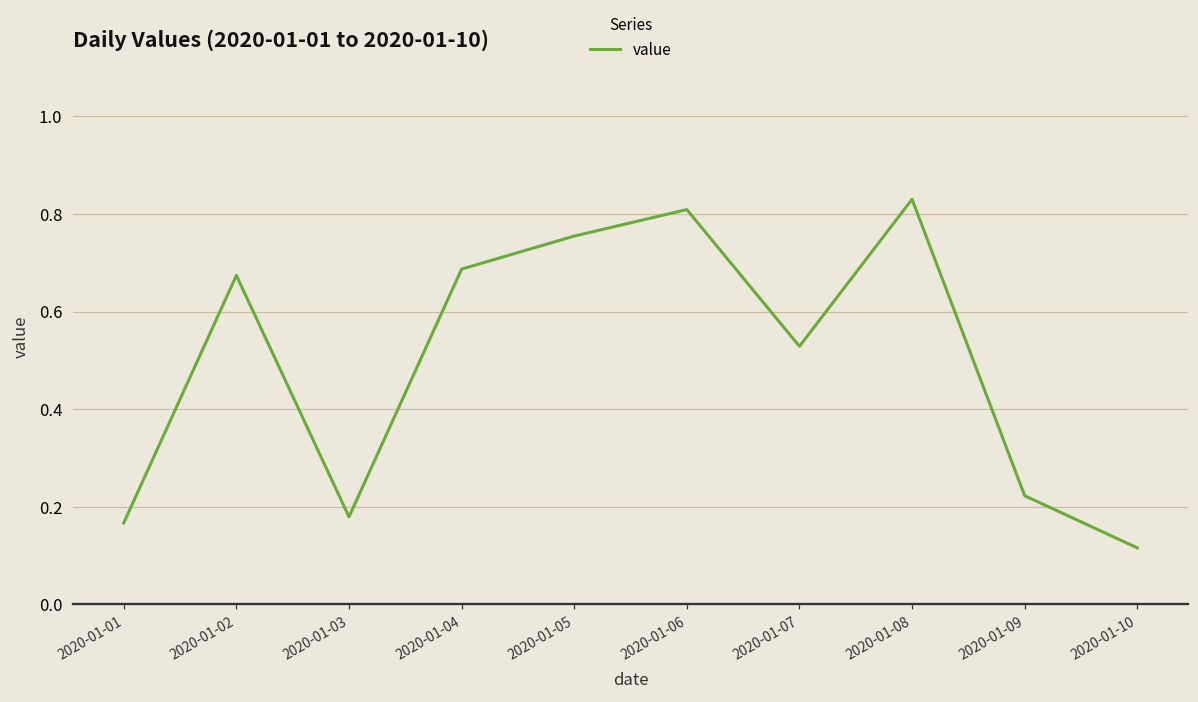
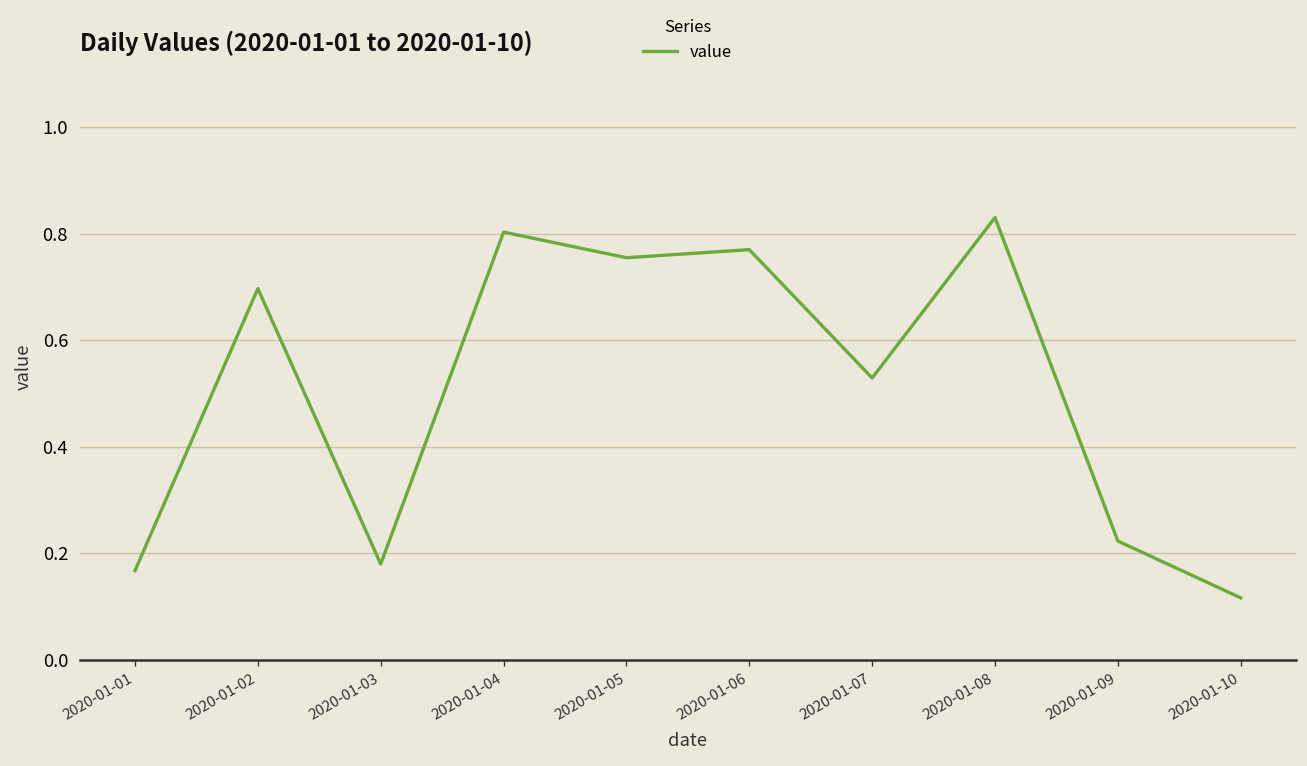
  {
    "2020-01-01": 0.17,
-   "2020-01-02": 0.67,
+   "2020-01-02": 0.70,
    "2020-01-03": 0.18,
-   "2020-01-04": 0.69,
+   "2020-01-04": 0.80,
    "2020-01-05": 0.75,
-   "2020-01-06": 0.81,
+   "2020-01-06": 0.77,
    "2020-01-07": 0.53,
    "2020-01-08": 0.83,
    "2020-01-09": 0.22,
    "2020-01-10": 0.12
  }
